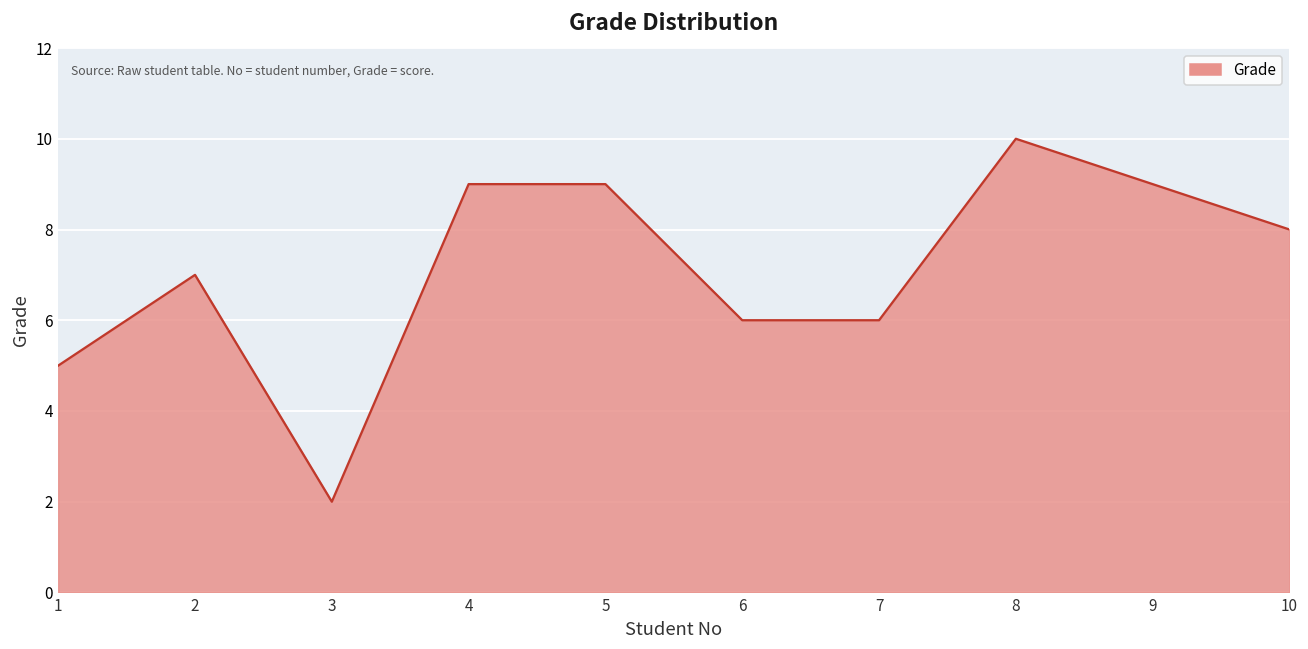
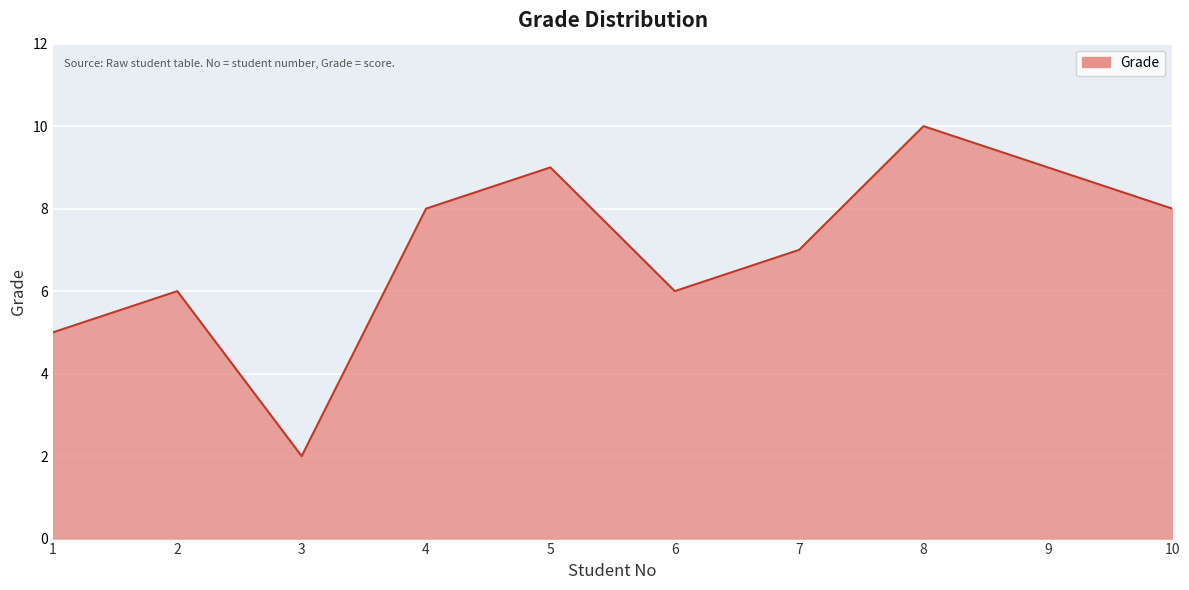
  {
    "1": 5,
-   "2": 7,
+   "2": 6,
    "3": 2,
-   "4": 9,
+   "4": 8,
    "5": 9,
    "6": 6,
-   "7": 6,
+   "7": 7,
    "8": 10,
    "9": 9,
    "10": 8
  }
